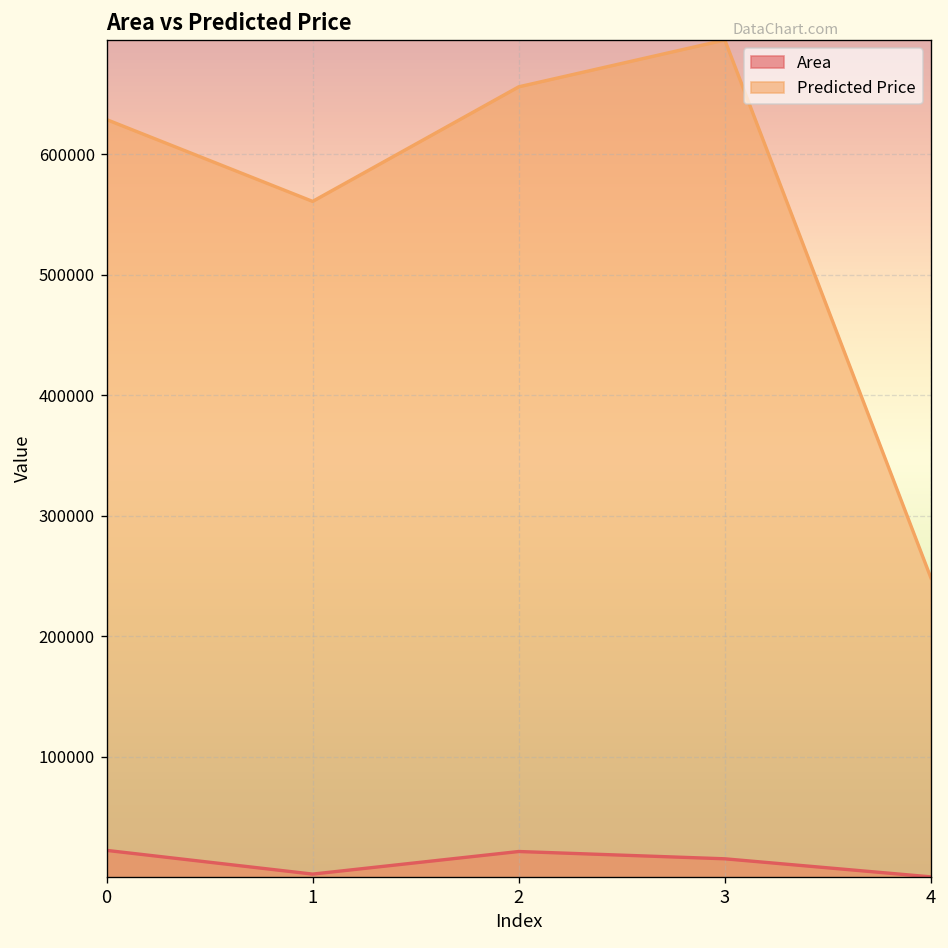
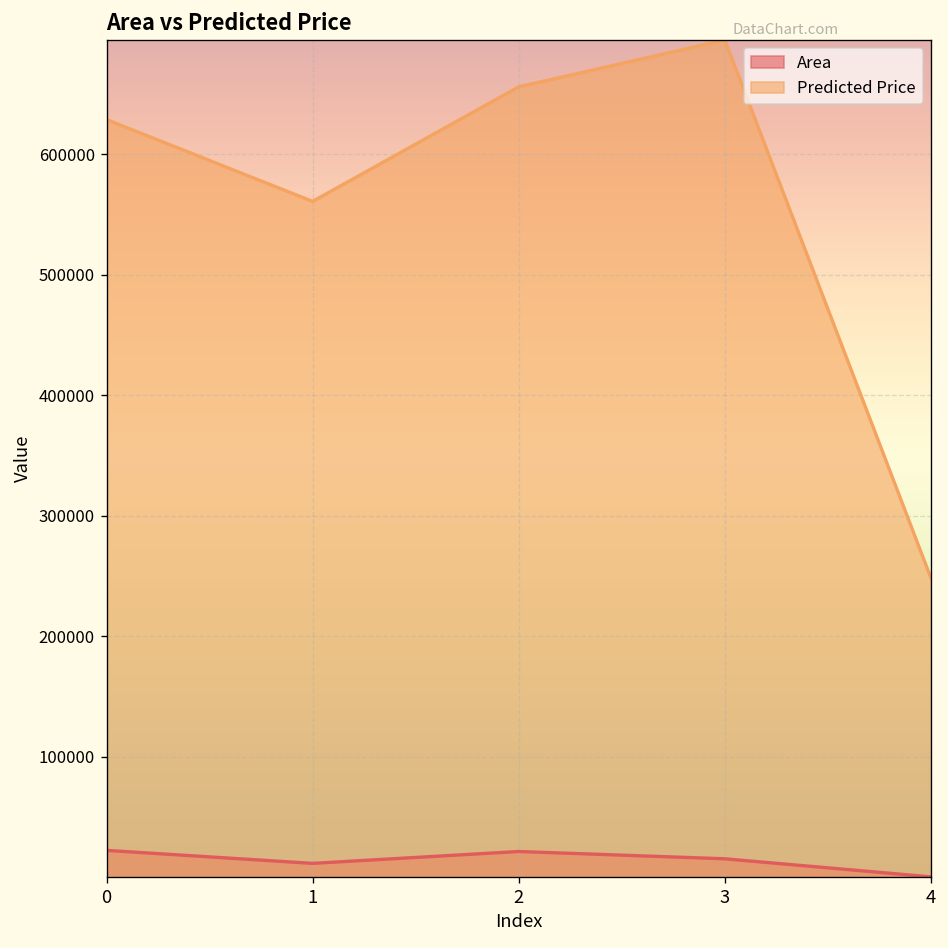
  {
    "Area": {
      "0": 22000,
-     "1": 3000,
+     "1": 12000,
      "2": 22000,
      "3": 15000,
      "4": 1000
    },
    "Predicted Price": {
      "0": 629000,
      "1": 561000,
      "2": 656000,
      "3": 695000,
      "4": 249000
    }
  }
